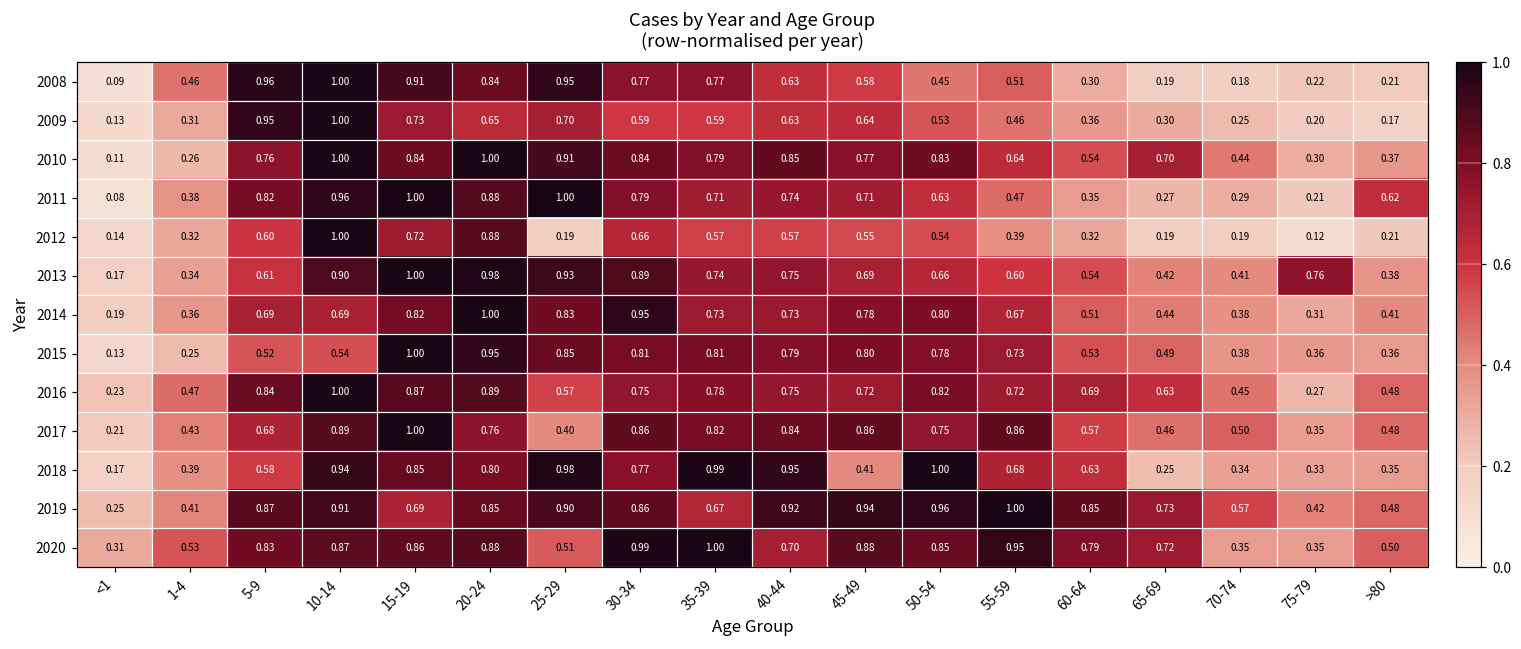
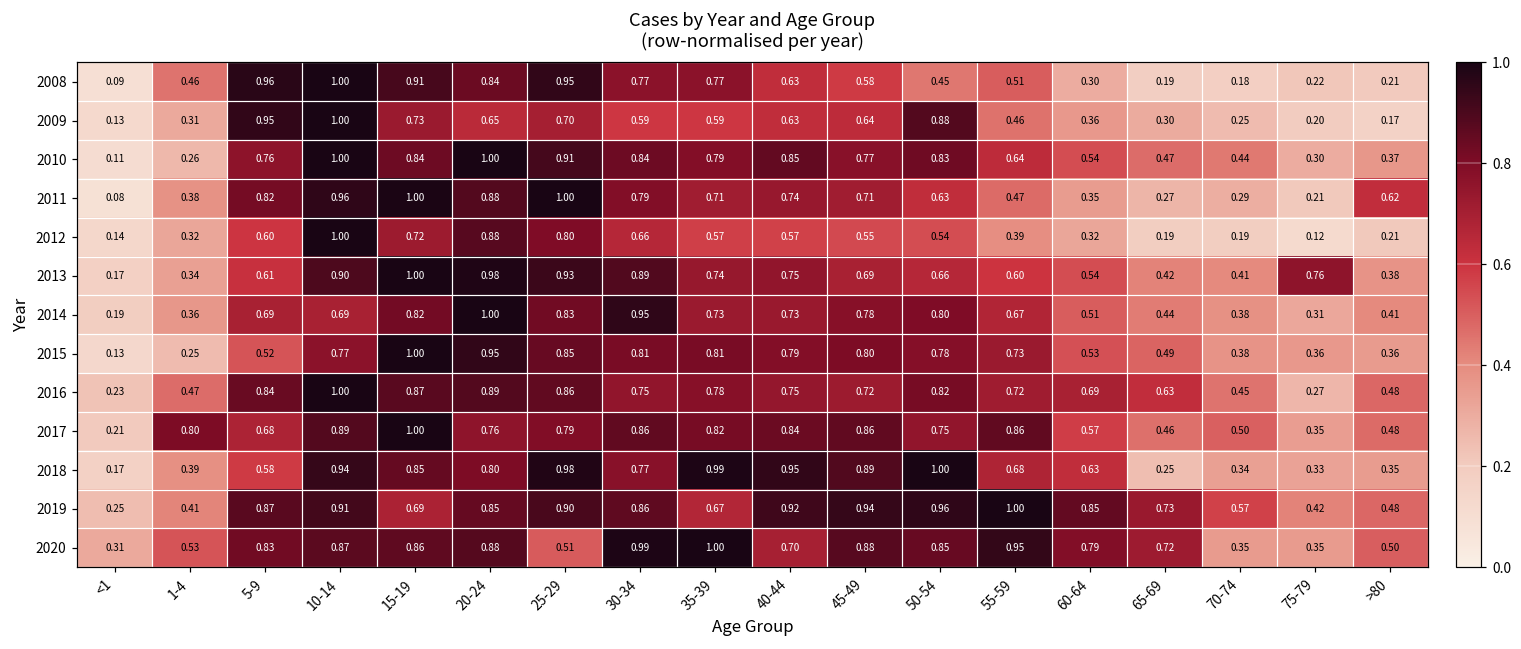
  {
    "2009": {
      "<1": 0.13,
      "1-4": 0.31,
      "5-9": 0.95,
      "10-14": 1.00,
      "15-19": 0.73,
      "20-24": 0.65,
      "25-29": 0.70,
      "30-34": 0.59,
      "35-39": 0.59,
      "40-44": 0.63,
      "45-49": 0.64,
-     "50-54": 0.53,
+     "50-54": 0.88,
      "55-59": 0.46,
      "60-64": 0.36,
      "65-69": 0.30,
      "70-74": 0.25,
      "75-79": 0.20,
      ">80": 0.17
    },
    "2010": {
      "<1": 0.11,
      "1-4": 0.26,
      "5-9": 0.76,
      "10-14": 1.00,
      "15-19": 0.84,
      "20-24": 1.00,
      "25-29": 0.91,
      "30-34": 0.84,
      "35-39": 0.79,
      "40-44": 0.85,
      "45-49": 0.77,
      "50-54": 0.83,
      "55-59": 0.64,
      "60-64": 0.54,
-     "65-69": 0.70,
+     "65-69": 0.47,
      "70-74": 0.44,
      "75-79": 0.30,
      ">80": 0.37
    },
    "2012": {
      "<1": 0.14,
      "1-4": 0.32,
      "5-9": 0.60,
      "10-14": 1.00,
      "15-19": 0.72,
      "20-24": 0.88,
-     "25-29": 0.19,
+     "25-29": 0.80,
      "30-34": 0.66,
      "35-39": 0.57,
      "40-44": 0.57,
      "45-49": 0.55,
      "50-54": 0.54,
      "55-59": 0.39,
      "60-64": 0.32,
      "65-69": 0.19,
      "70-74": 0.19,
      "75-79": 0.12,
      ">80": 0.21
    },
    "2015": {
      "<1": 0.13,
      "1-4": 0.25,
      "5-9": 0.52,
-     "10-14": 0.54,
+     "10-14": 0.77,
      "15-19": 1.00,
      "20-24": 0.95,
      "25-29": 0.85,
      "30-34": 0.81,
      "35-39": 0.81,
      "40-44": 0.79,
      "45-49": 0.80,
      "50-54": 0.78,
      "55-59": 0.73,
      "60-64": 0.53,
      "65-69": 0.49,
      "70-74": 0.38,
      "75-79": 0.36,
      ">80": 0.36
    },
    "2016": {
      "<1": 0.23,
      "1-4": 0.47,
      "5-9": 0.84,
      "10-14": 1.00,
      "15-19": 0.87,
      "20-24": 0.89,
-     "25-29": 0.57,
+     "25-29": 0.86,
      "30-34": 0.75,
      "35-39": 0.78,
      "40-44": 0.75,
      "45-49": 0.72,
      "50-54": 0.82,
      "55-59": 0.72,
      "60-64": 0.69,
      "65-69": 0.63,
      "70-74": 0.45,
      "75-79": 0.27,
      ">80": 0.48
    },
    "2017": {
      "<1": 0.21,
-     "1-4": 0.43,
+     "1-4": 0.80,
      "5-9": 0.68,
      "10-14": 0.89,
      "15-19": 1.00,
      "20-24": 0.76,
-     "25-29": 0.40,
+     "25-29": 0.79,
      "30-34": 0.86,
      "35-39": 0.82,
      "40-44": 0.84,
      "45-49": 0.86,
      "50-54": 0.75,
      "55-59": 0.86,
      "60-64": 0.57,
      "65-69": 0.46,
      "70-74": 0.50,
      "75-79": 0.35,
      ">80": 0.48
    },
    "2018": {
      "<1": 0.17,
      "1-4": 0.39,
      "5-9": 0.58,
      "10-14": 0.94,
      "15-19": 0.85,
      "20-24": 0.80,
      "25-29": 0.98,
      "30-34": 0.77,
      "35-39": 0.99,
      "40-44": 0.95,
-     "45-49": 0.41,
+     "45-49": 0.89,
      "50-54": 1.00,
      "55-59": 0.68,
      "60-64": 0.63,
      "65-69": 0.25,
      "70-74": 0.34,
      "75-79": 0.33,
      ">80": 0.35
    }
  }
